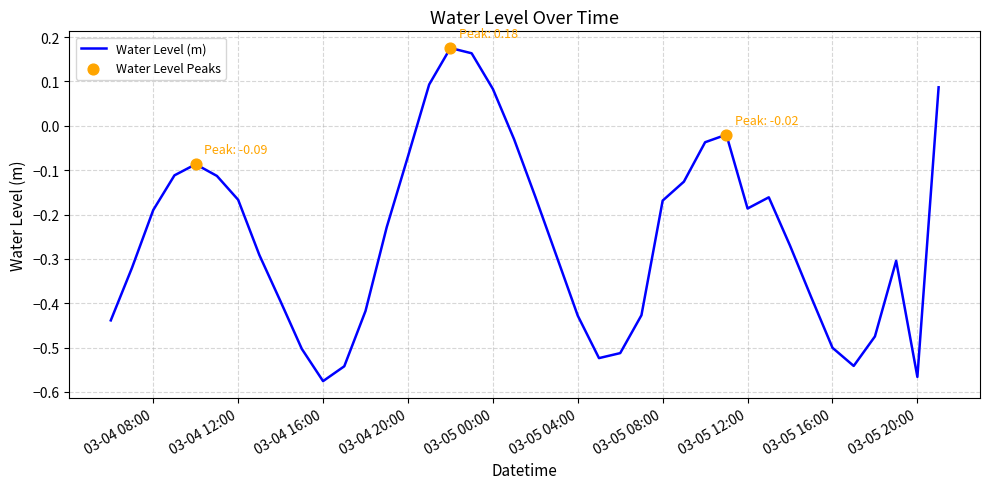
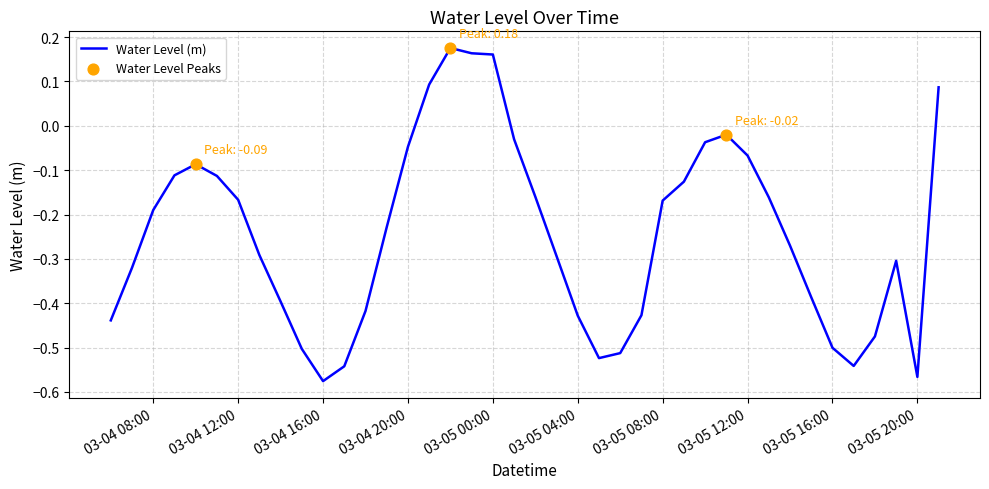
  {
    "Water Level (m)": {
      "03-04 08:00": -0.19,
      "03-04 12:00": -0.17,
      "03-04 16:00": -0.58,
-     "03-04 20:00": -0.07,
-     "03-05 00:00": 0.08,
+     "03-04 20:00": -0.05,
+     "03-05 00:00": 0.16,
      "03-05 04:00": -0.43,
      "03-05 08:00": -0.17,
-     "03-05 12:00": -0.19,
+     "03-05 12:00": -0.07,
      "03-05 16:00": -0.50,
      "03-05 20:00": -0.57
    }
  }
